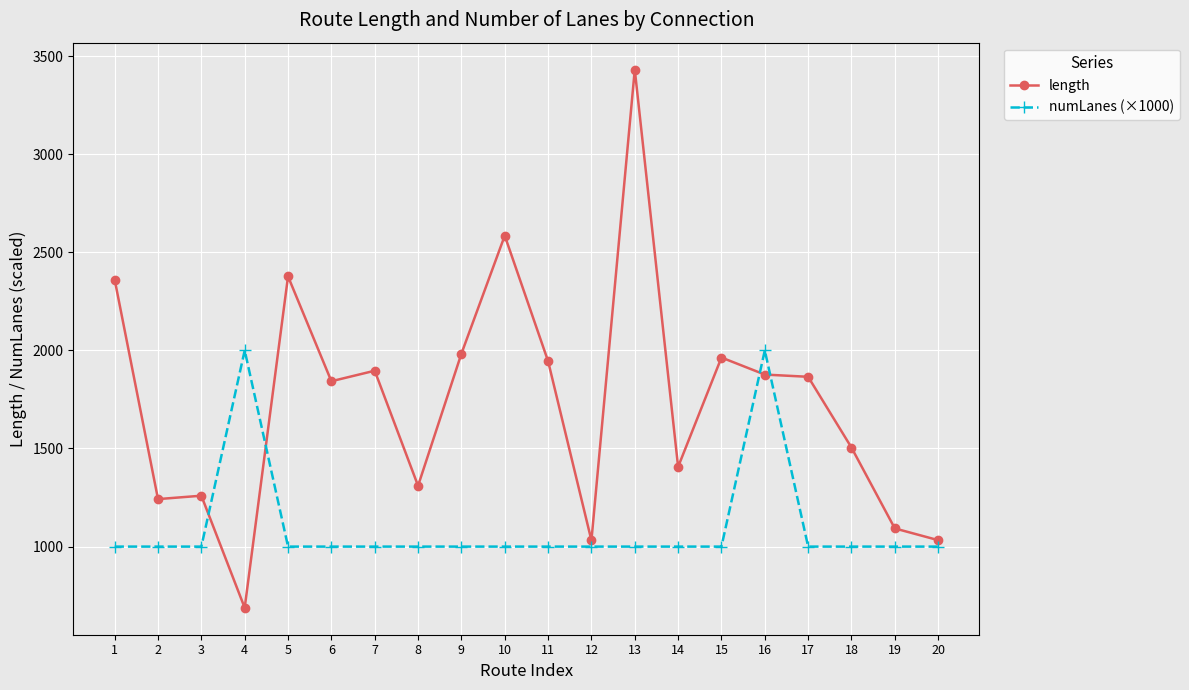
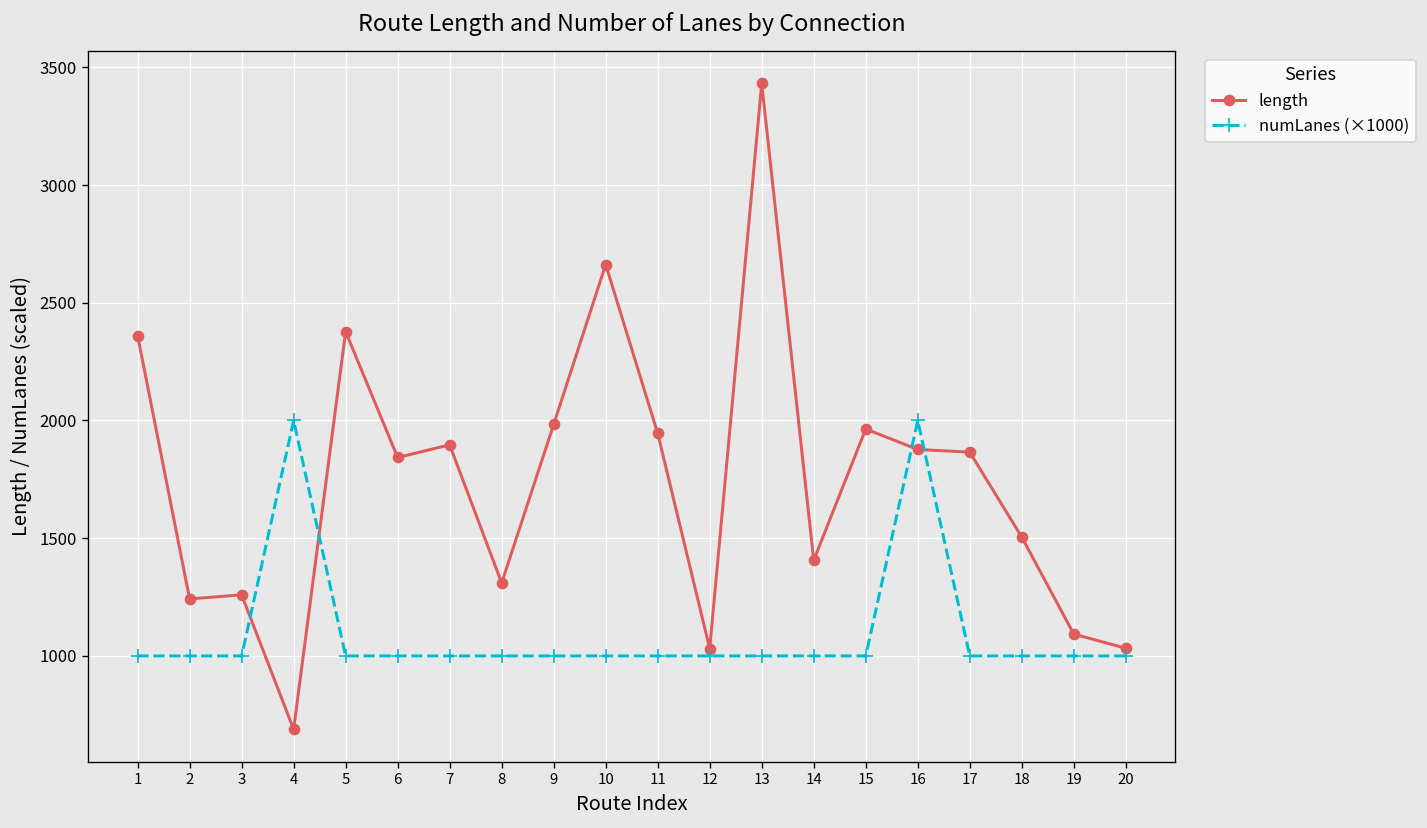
  {
    "length": {
      "1": 2360,
      "2": 1240,
      "3": 1260,
      "4": 690,
      "5": 2380,
      "6": 1840,
      "7": 1900,
      "8": 1310,
      "9": 1980,
-     "10": 2580,
+     "10": 2660,
      "11": 1950,
      "12": 1030,
      "13": 3430,
      "14": 1410,
      "15": 1960,
      "16": 1880,
      "17": 1870,
      "18": 1500,
      "19": 1090,
      "20": 1030
    },
    "numLanes (×1000)": {
      "1": 1000,
      "2": 1000,
      "3": 1000,
      "4": 2000,
      "5": 1000,
      "6": 1000,
      "7": 1000,
      "8": 1000,
      "9": 1000,
      "10": 1000,
      "11": 1000,
      "12": 1000,
      "13": 1000,
      "14": 1000,
      "15": 1000,
      "16": 2000,
      "17": 1000,
      "18": 1000,
      "19": 1000,
      "20": 1000
    }
  }
